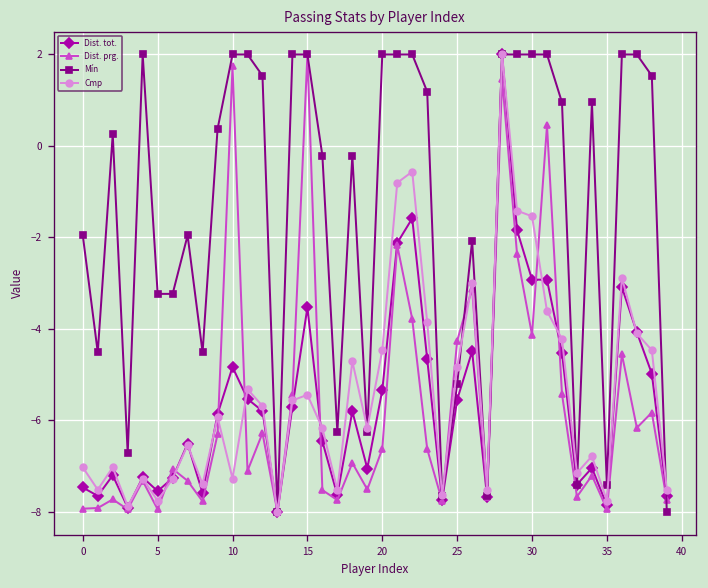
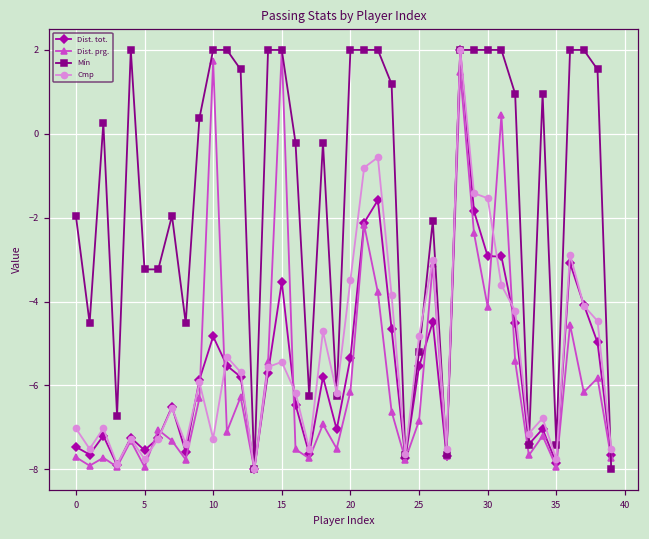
  {
    "Dist. prg.": {
-     "0": -7.9,
+     "0": -7.7,
      "5": -7.9,
      "10": 1.7,
-     "20": -6.6,
-     "25": -4.3,
+     "20": -6.1,
+     "25": -6.8,
      "30": -4.1,
      "35": -7.9
    },
    "Cmp": {
      "0": -7.0,
      "5": -7.8,
      "10": -7.3,
      "15": -5.4,
-     "20": -4.5,
+     "20": -3.5,
      "25": -4.8,
      "30": -1.5,
      "35": -7.8
    }
  }
